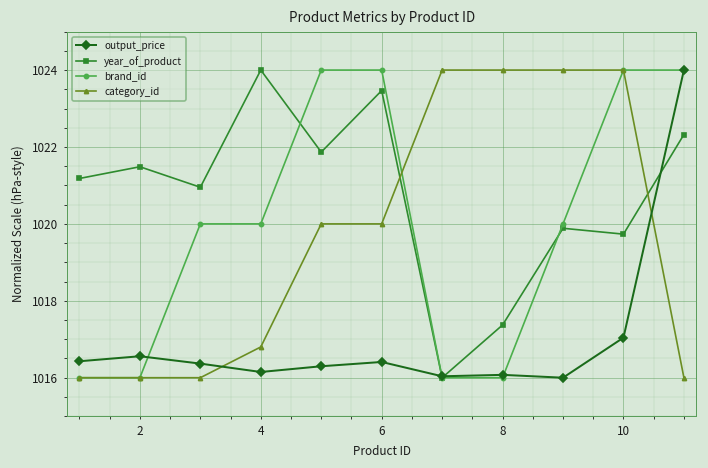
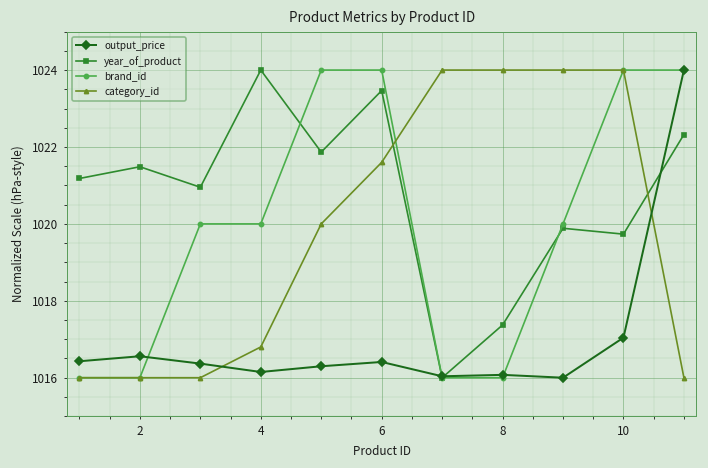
  {
    "category_id": {
      "4": 1016.8,
-     "6": 1020.0,
+     "6": 1021.6,
      "8": 1024.0
    }
  }
